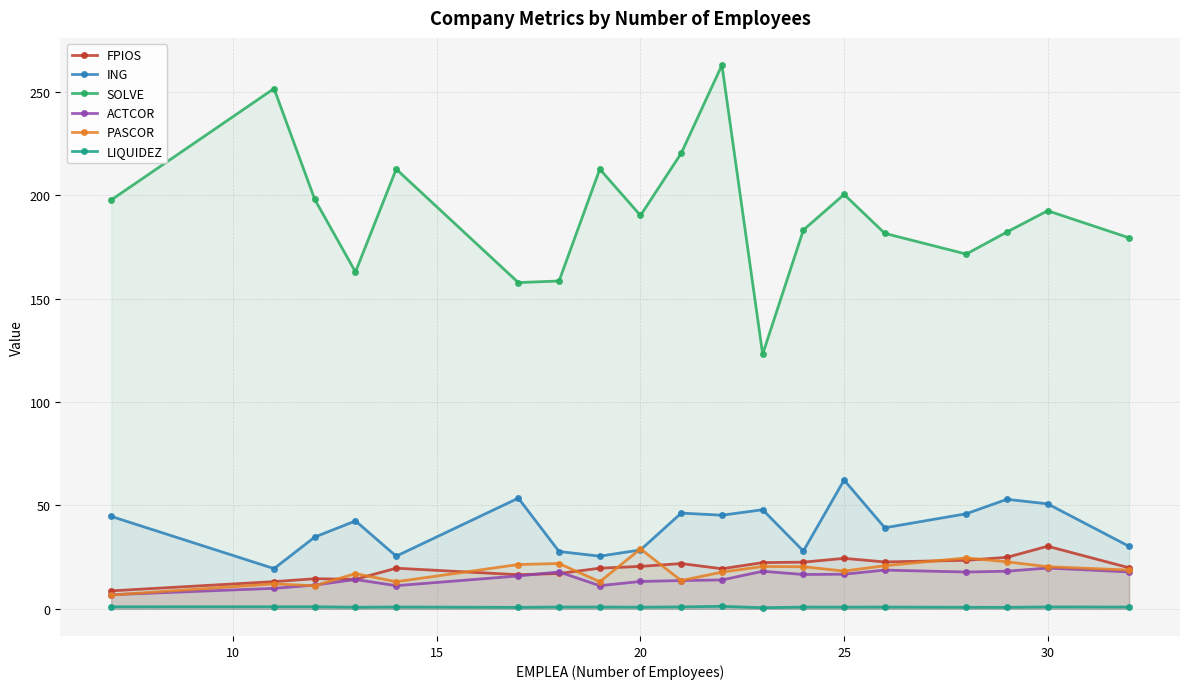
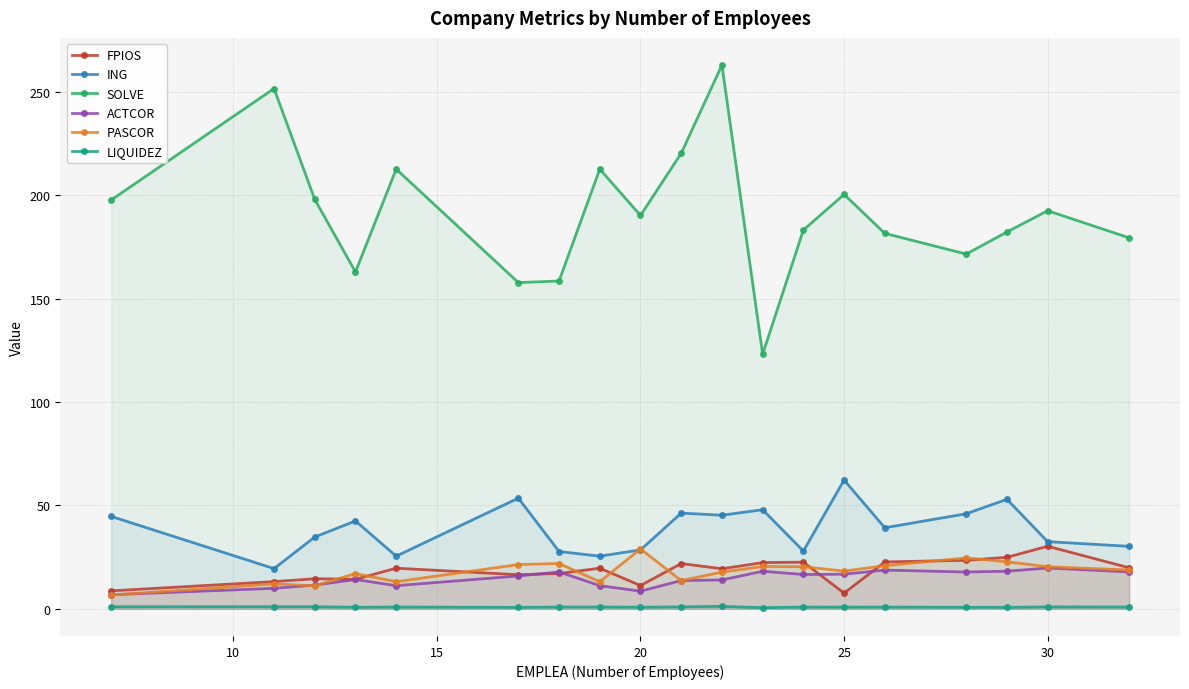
  {
    "FPIOS": {
-     "20": 21,
-     "25": 24,
+     "20": 11,
+     "25": 8,
      "30": 30
    },
    "ING": {
      "25": 62,
-     "30": 51
+     "30": 32
    },
    "ACTCOR": {
-     "20": 13,
+     "20": 9,
      "25": 17
    },
    "PASCOR": {
      "25": 18
    }
  }
